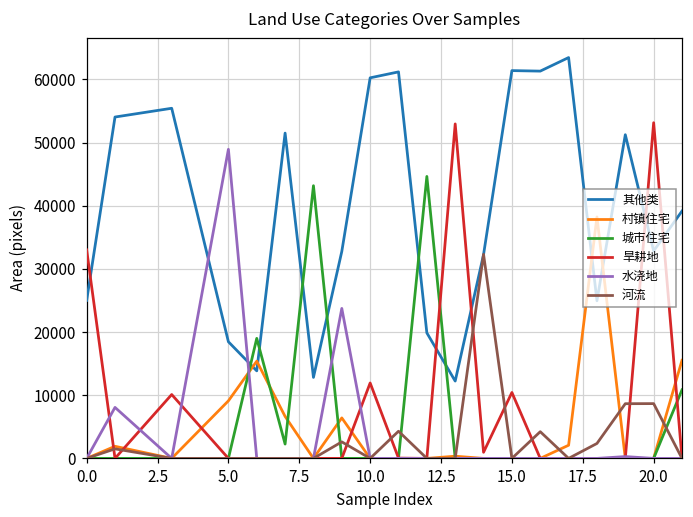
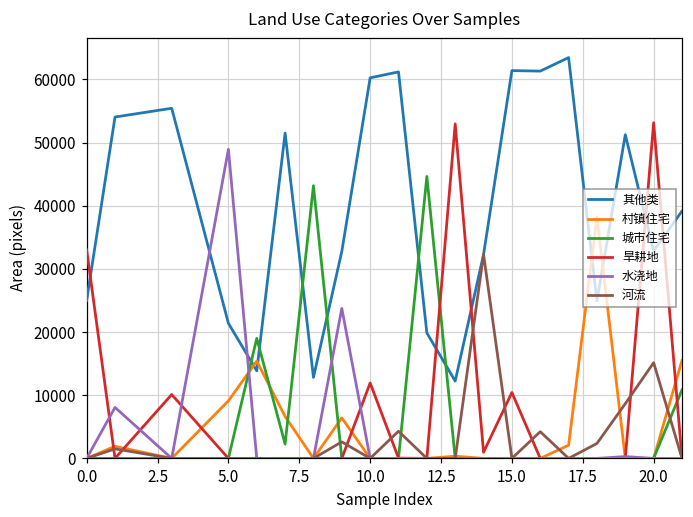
  {
    "其他类": {
      "0.0": 25000,
-     "5.0": 18000,
+     "5.0": 21000,
      "10.0": 60000,
      "15.0": 61000
    },
    "村镇住宅": {
      "5.0": 9000
    },
    "旱耕地": {
      "0.0": 33000,
      "10.0": 12000,
      "15.0": 10000,
      "20.0": 53000
    },
    "水浇地": {
      "5.0": 49000
    },
    "河流": {
-     "20.0": 9000
+     "20.0": 15000
    }
  }
